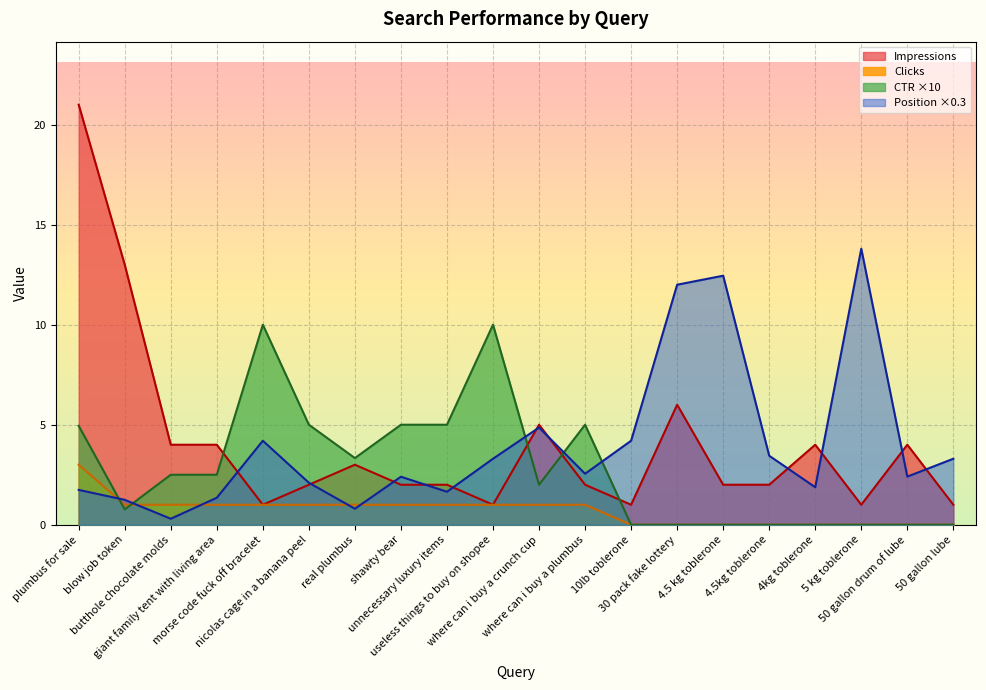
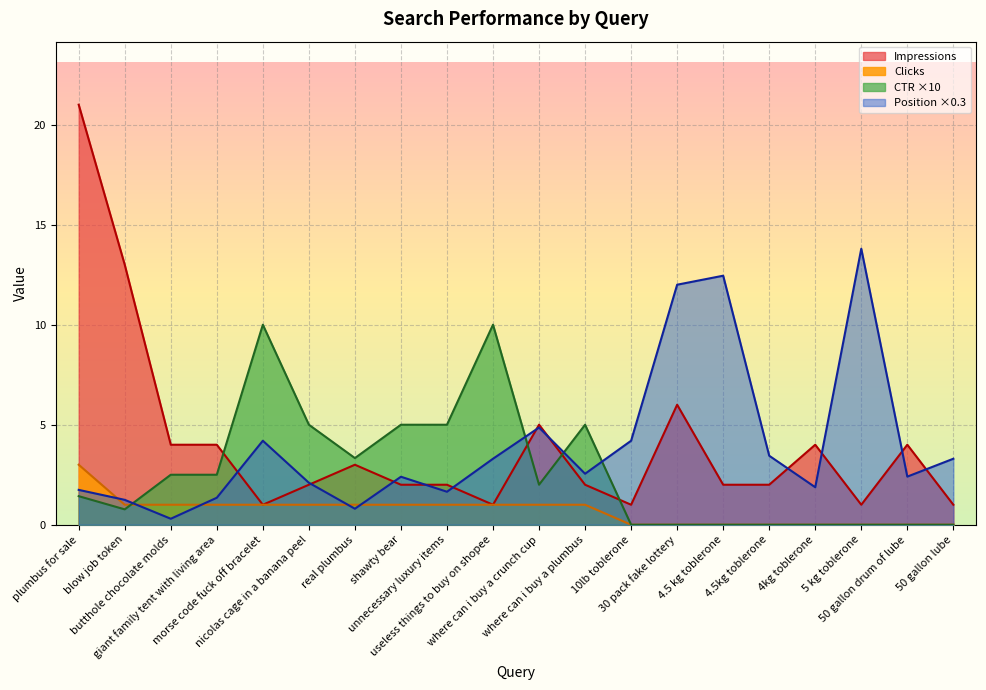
  {
    "Impressions": {
      "plumbus for sale": 21.0,
      "blow job token": 13.0,
      "butthole chocolate molds": 4.0,
      "giant family tent with living area": 4.0,
      "real plumbus": 3.0,
      "shawty bear": 2.0,
      "unnecessary luxury items": 2.0,
      "where can i buy a crunch cup": 5.0,
      "where can i buy a plumbus": 2.0,
      "10lb toblerone": 1.0,
      "30 pack fake lottery": 6.0,
      "4.5 kg toblerone": 2.0,
      "4.5kg toblerone": 2.0,
      "4kg toblerone": 4.0,
      "5 kg toblerone": 1.0,
      "50 gallon drum of lube": 4.0,
      "50 gallon lube": 1.0
    },
    "Clicks": {
      "plumbus for sale": 3.0,
      "blow job token": 1.0,
      "butthole chocolate molds": 1.0,
      "giant family tent with living area": 1.0,
      "nicolas cage in a banana peel": 1.0,
      "real plumbus": 1.0,
      "shawty bear": 1.0,
      "unnecessary luxury items": 1.0,
      "where can i buy a crunch cup": 1.0,
      "where can i buy a plumbus": 1.0
    },
    "CTR ×10": {
-     "plumbus for sale": 4.9,
+     "plumbus for sale": 1.4,
      "blow job token": 0.8,
      "butthole chocolate molds": 2.5,
      "giant family tent with living area": 2.5,
      "morse code fuck off bracelet": 10.0,
      "nicolas cage in a banana peel": 5.0,
      "real plumbus": 3.3,
      "shawty bear": 5.0,
      "unnecessary luxury items": 5.0,
      "useless things to buy on shopee": 10.0,
      "where can i buy a crunch cup": 2.0,
      "where can i buy a plumbus": 5.0
    },
    "Position ×0.3": {
      "plumbus for sale": 1.7,
      "blow job token": 1.2,
      "butthole chocolate molds": 0.3,
      "giant family tent with living area": 1.3,
      "morse code fuck off bracelet": 4.2,
      "real plumbus": 0.8,
      "shawty bear": 2.4,
      "unnecessary luxury items": 1.7,
      "useless things to buy on shopee": 3.3,
      "where can i buy a crunch cup": 4.9,
      "where can i buy a plumbus": 2.6,
      "10lb toblerone": 4.2,
      "30 pack fake lottery": 12.0,
      "4.5 kg toblerone": 12.5,
      "4.5kg toblerone": 3.4,
      "4kg toblerone": 1.9,
      "5 kg toblerone": 13.8,
      "50 gallon drum of lube": 2.4,
      "50 gallon lube": 3.3
    }
  }
